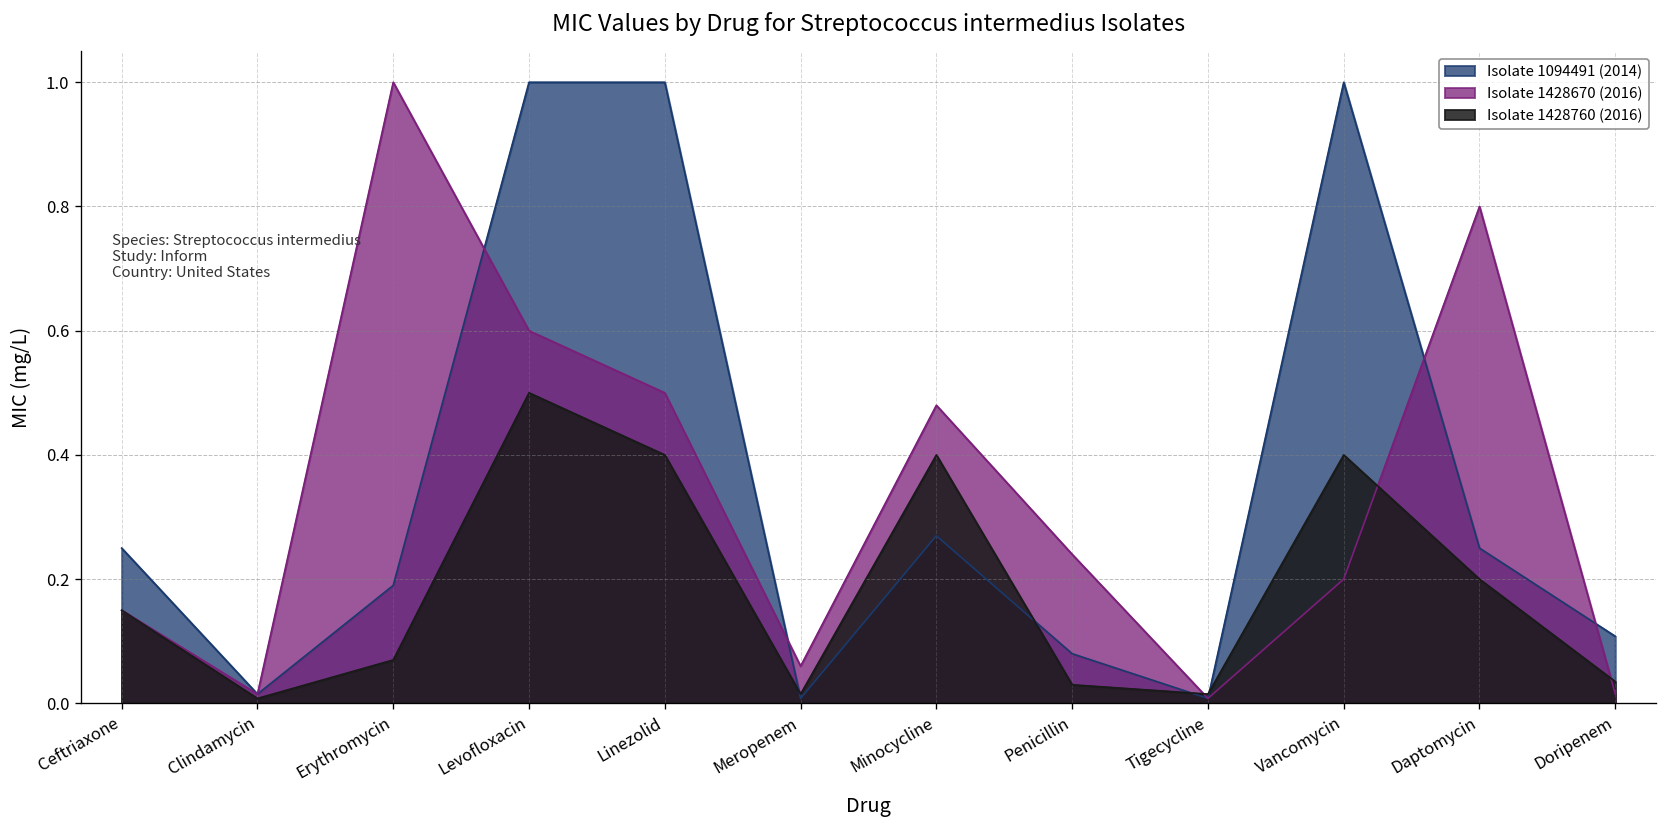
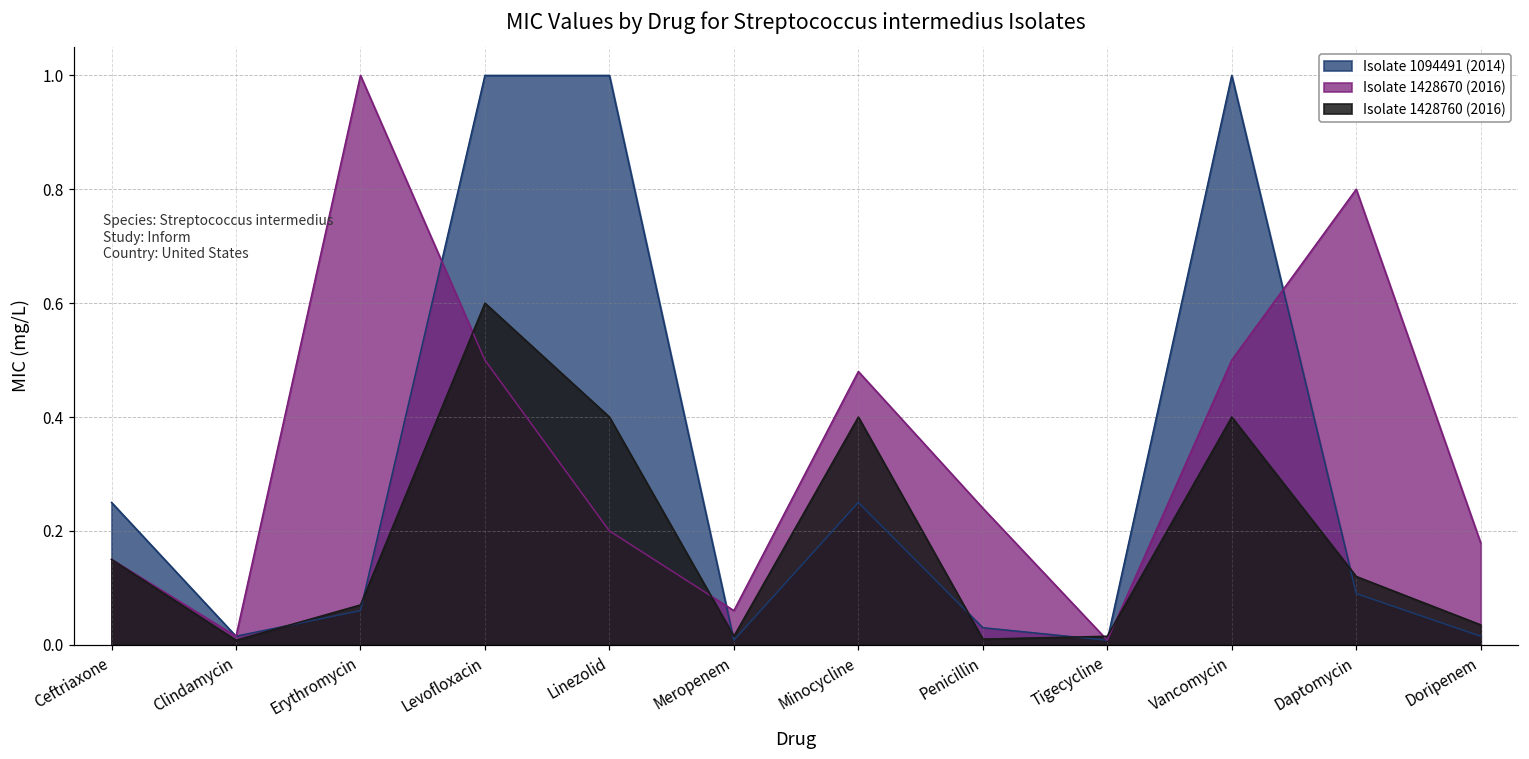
  {
    "Isolate 1094491 (2014)": {
      "Ceftriaxone": 0.25,
-     "Erythromycin": 0.19,
+     "Erythromycin": 0.06,
      "Levofloxacin": 1.00,
      "Linezolid": 1.00,
      "Meropenem": 0.01,
-     "Minocycline": 0.27,
-     "Penicillin": 0.08,
+     "Minocycline": 0.25,
+     "Penicillin": 0.03,
      "Vancomycin": 1.00,
-     "Daptomycin": 0.25,
-     "Doripenem": 0.11
+     "Daptomycin": 0.09,
+     "Doripenem": 0.02
    },
    "Isolate 1428670 (2016)": {
      "Erythromycin": 1.00,
-     "Levofloxacin": 0.6,
-     "Linezolid": 0.5,
+     "Levofloxacin": 0.5,
+     "Linezolid": 0.2,
      "Meropenem": 0.06,
      "Minocycline": 0.48,
      "Penicillin": 0.24,
-     "Vancomycin": 0.2,
+     "Vancomycin": 0.5,
      "Daptomycin": 0.80,
-     "Doripenem": 0.02
+     "Doripenem": 0.18
    },
    "Isolate 1428760 (2016)": {
      "Clindamycin": 0.01,
      "Erythromycin": 0.07,
-     "Levofloxacin": 0.5,
+     "Levofloxacin": 0.6,
      "Linezolid": 0.40,
      "Meropenem": 0.02,
      "Minocycline": 0.40,
-     "Penicillin": 0.03,
+     "Penicillin": 0.01,
      "Tigecycline": 0.02,
      "Vancomycin": 0.40,
-     "Daptomycin": 0.20,
+     "Daptomycin": 0.12,
      "Doripenem": 0.04
    }
  }
